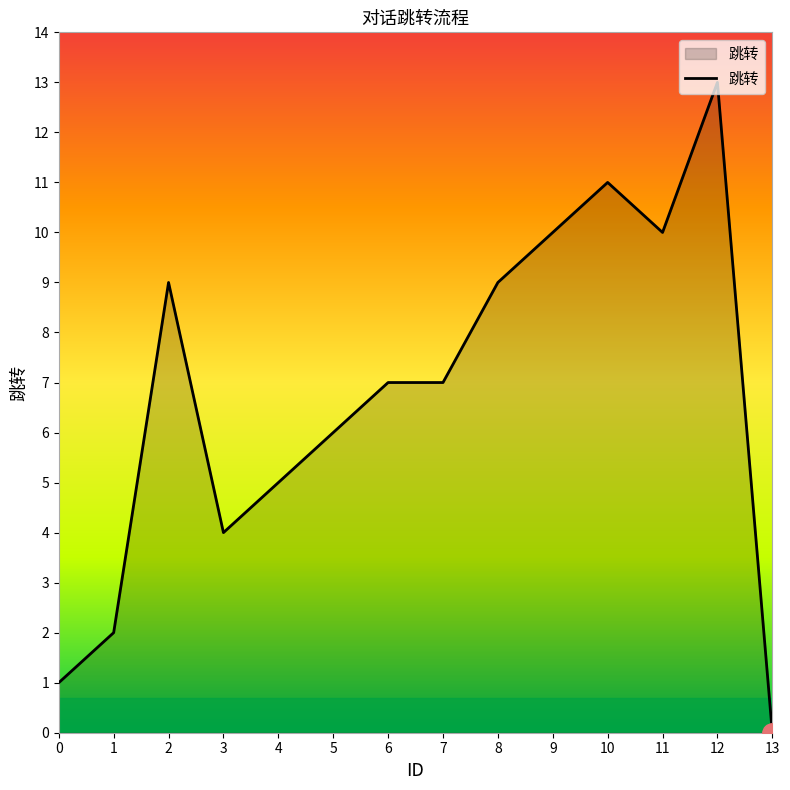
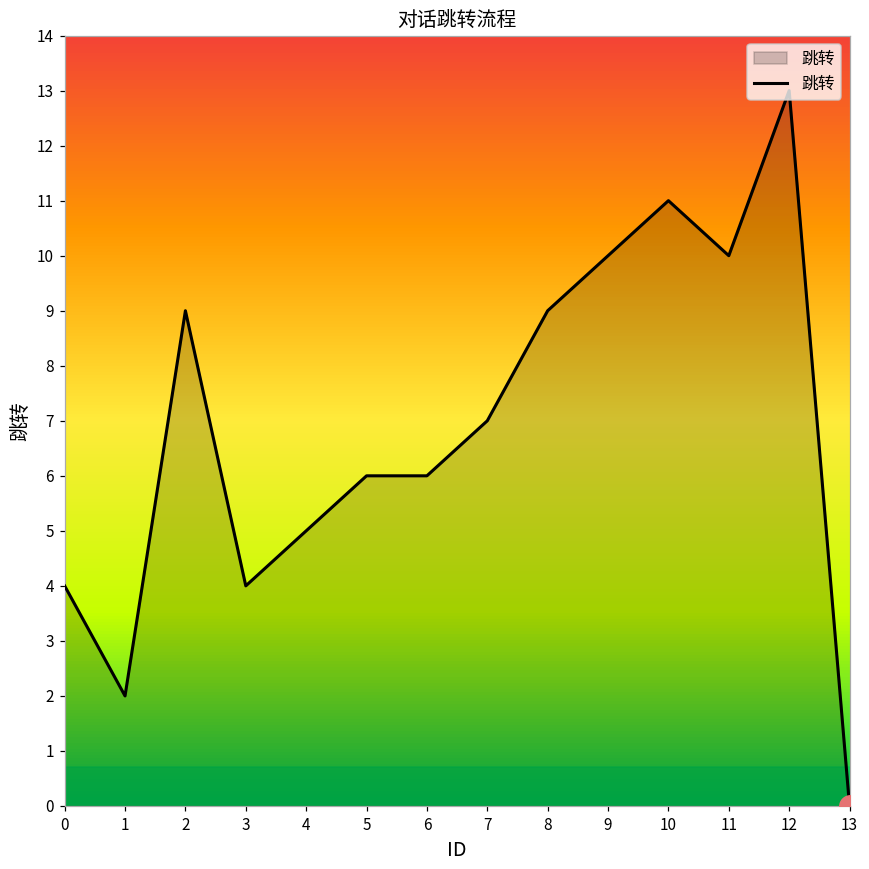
  {
    "跳转": {
-     "0": 1,
+     "0": 4,
      "1": 2,
      "2": 9,
      "3": 4,
      "4": 5,
      "5": 6,
-     "6": 7,
+     "6": 6,
      "7": 7,
      "8": 9,
      "9": 10,
      "10": 11,
      "11": 10
    }
  }
